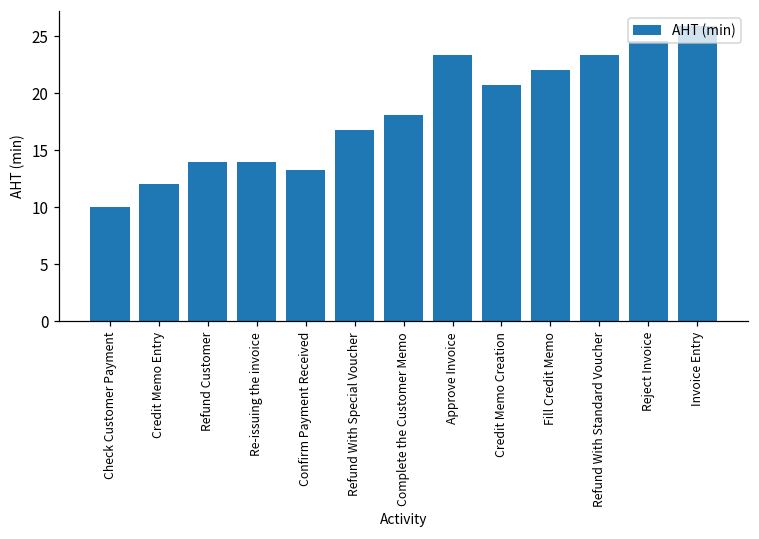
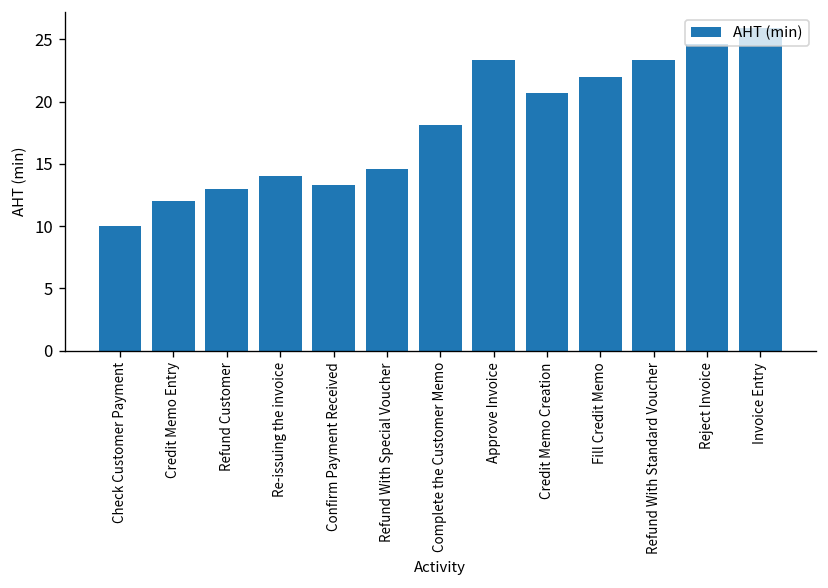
  {
    "Check Customer Payment": 10.0,
    "Credit Memo Entry": 12.0,
-   "Refund Customer": 14,
+   "Refund Customer": 13,
    "Re-issuing the invoice": 14.0,
    "Confirm Payment Received": 13.3,
-   "Refund With Special Voucher": 16.8,
+   "Refund With Special Voucher": 14.6,
    "Complete the Customer Memo": 18.1,
    "Approve Invoice": 23.3,
    "Credit Memo Creation": 20.7,
    "Fill Credit Memo": 22.0,
    "Refund With Standard Voucher": 23.3
  }
